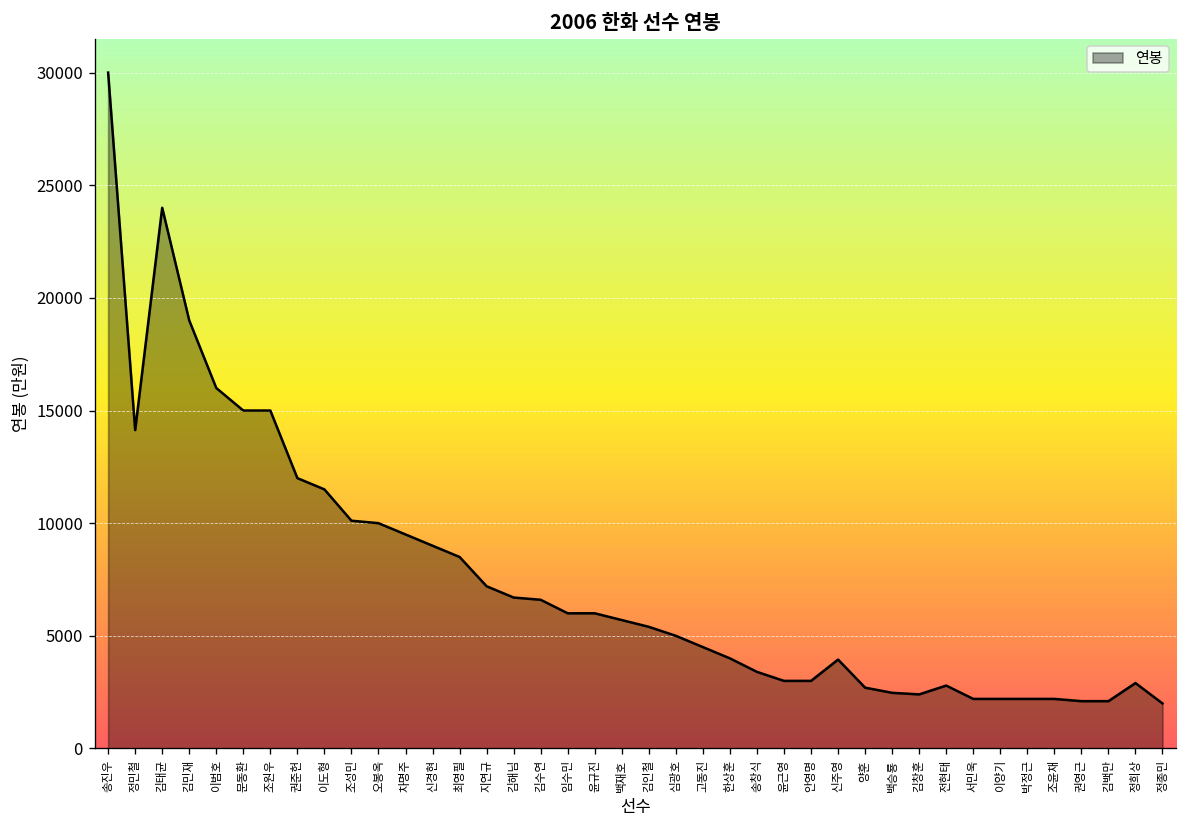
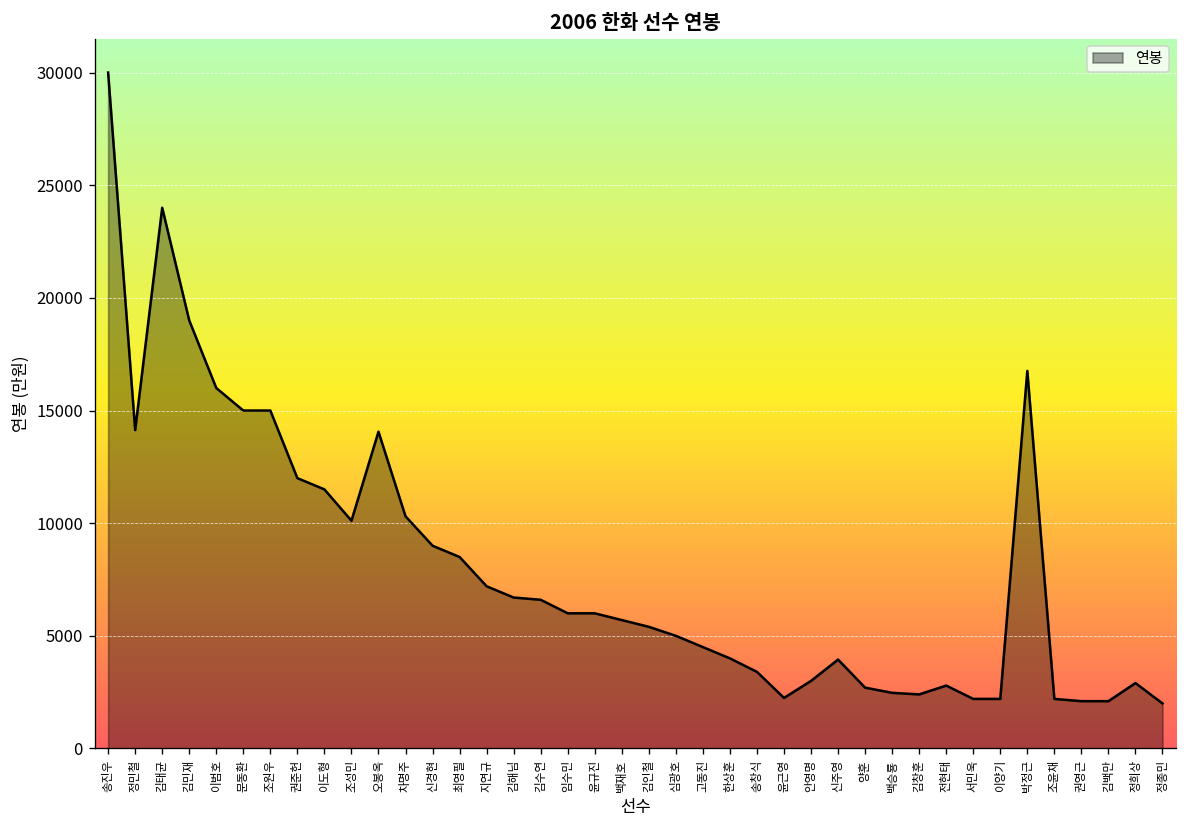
  {
    "송진우": 30000,
    "정민철": 14100,
    "김태균": 24000,
    "김민재": 19000,
    "이범호": 16000,
    "문동환": 15000,
    "조원우": 15000,
    "권준헌": 12000,
    "이도형": 11500,
    "조성민": 10100,
-   "오봉옥": 10000,
-   "차명주": 9500,
+   "오봉옥": 14100,
+   "차명주": 10300,
    "신경현": 9000,
    "최영필": 8500,
    "지연규": 7200,
    "김해님": 6700,
    "김수연": 6600,
    "임수민": 6000,
    "윤규진": 6000,
    "백재호": 5700,
    "김인철": 5400,
    "심광호": 5000,
    "고동진": 4500,
    "한상훈": 4000,
    "송창식": 3400,
-   "윤근영": 3000,
+   "윤근영": 2200,
    "안영명": 3000,
    "신주영": 3900,
    "양훈": 2700,
    "백승룡": 2500,
    "김창훈": 2400,
    "전현태": 2800,
    "서민욱": 2200,
    "이양기": 2200,
-   "박정근": 2200,
+   "박정근": 16800,
    "조윤채": 2200,
    "권영근": 2100,
    "김백만": 2100,
    "정희상": 2900,
    "정종민": 2000
  }
